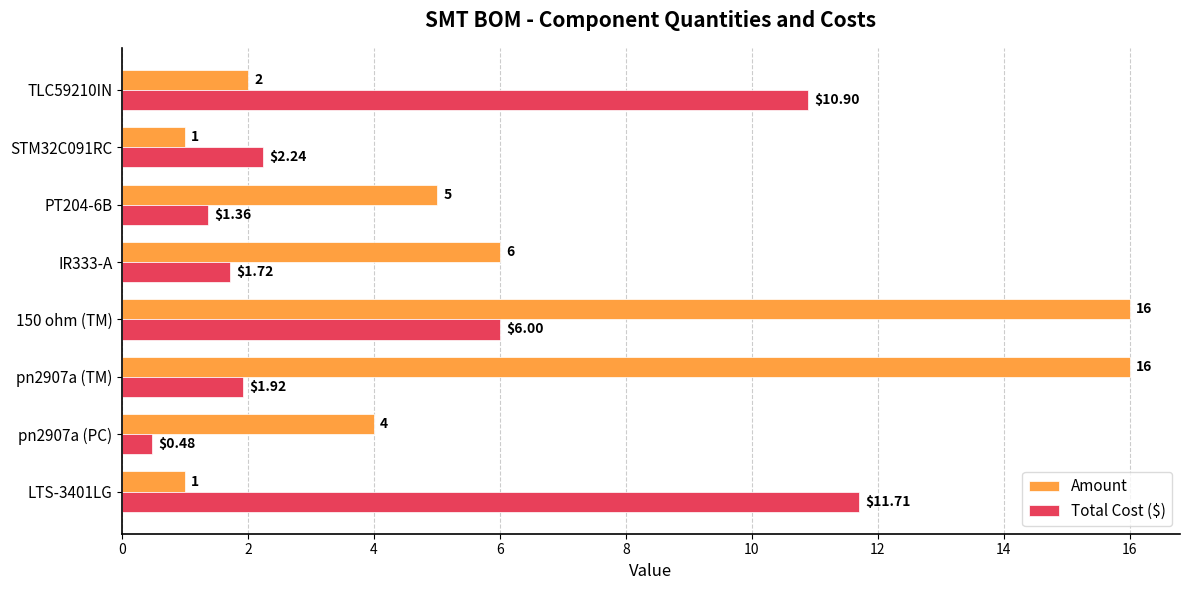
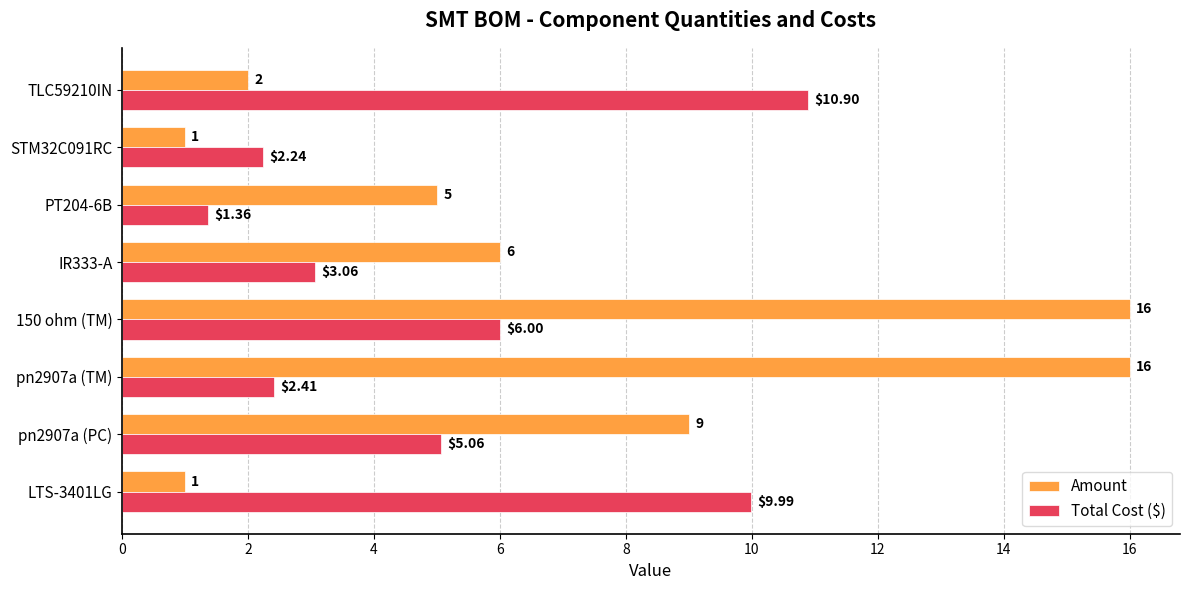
  {
    "Amount": {
      "TLC59210IN": "2",
      "STM32C091RC": "1",
      "PT204-6B": "5",
      "IR333-A": "6",
      "150 ohm (TM)": "16",
      "pn2907a (TM)": "16",
-     "pn2907a (PC)": "4",
+     "pn2907a (PC)": "9",
      "LTS-3401LG": "1"
    },
    "Total Cost ($)": {
      "TLC59210IN": "$10.90",
      "STM32C091RC": "$2.24",
      "PT204-6B": "$1.36",
-     "IR333-A": "$1.72",
+     "IR333-A": "$3.06",
      "150 ohm (TM)": "$6.00",
-     "pn2907a (TM)": "$1.92",
-     "pn2907a (PC)": "$0.48",
-     "LTS-3401LG": "$11.71"
+     "pn2907a (TM)": "$2.41",
+     "pn2907a (PC)": "$5.06",
+     "LTS-3401LG": "$9.99"
    }
  }
